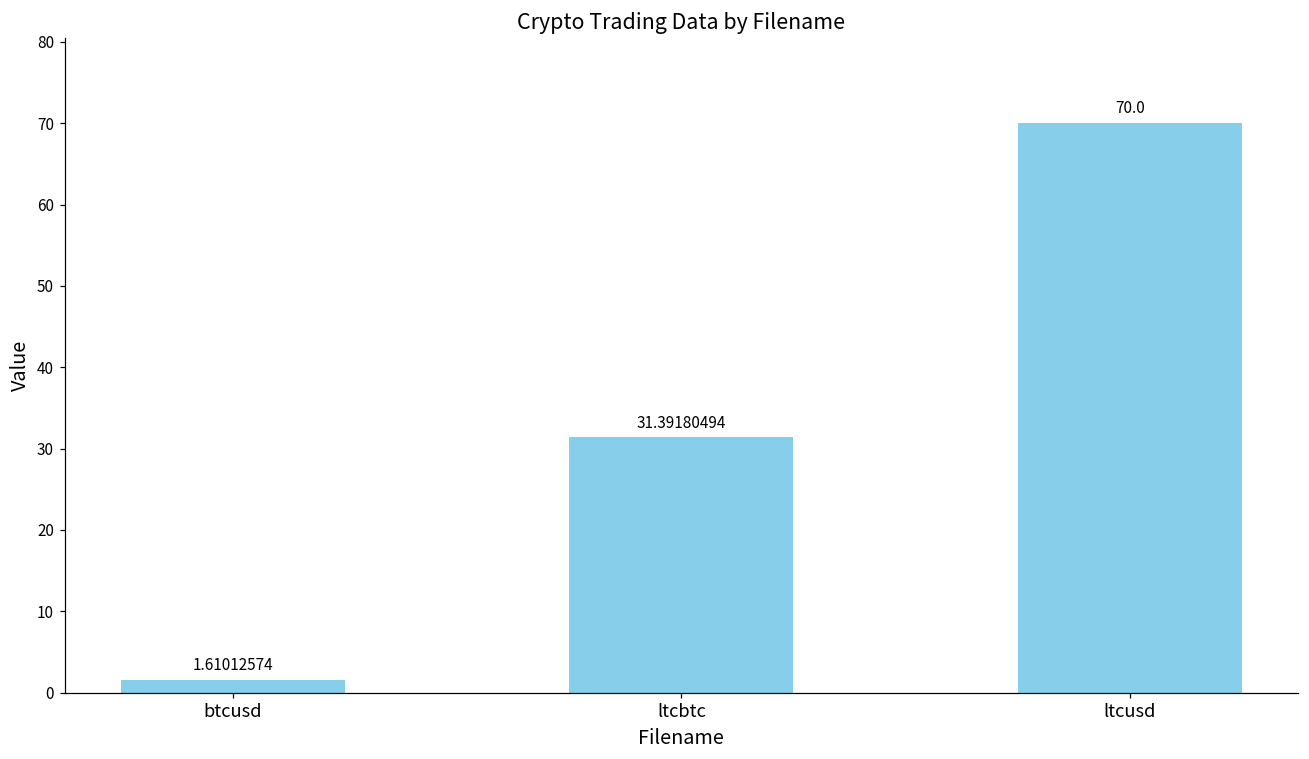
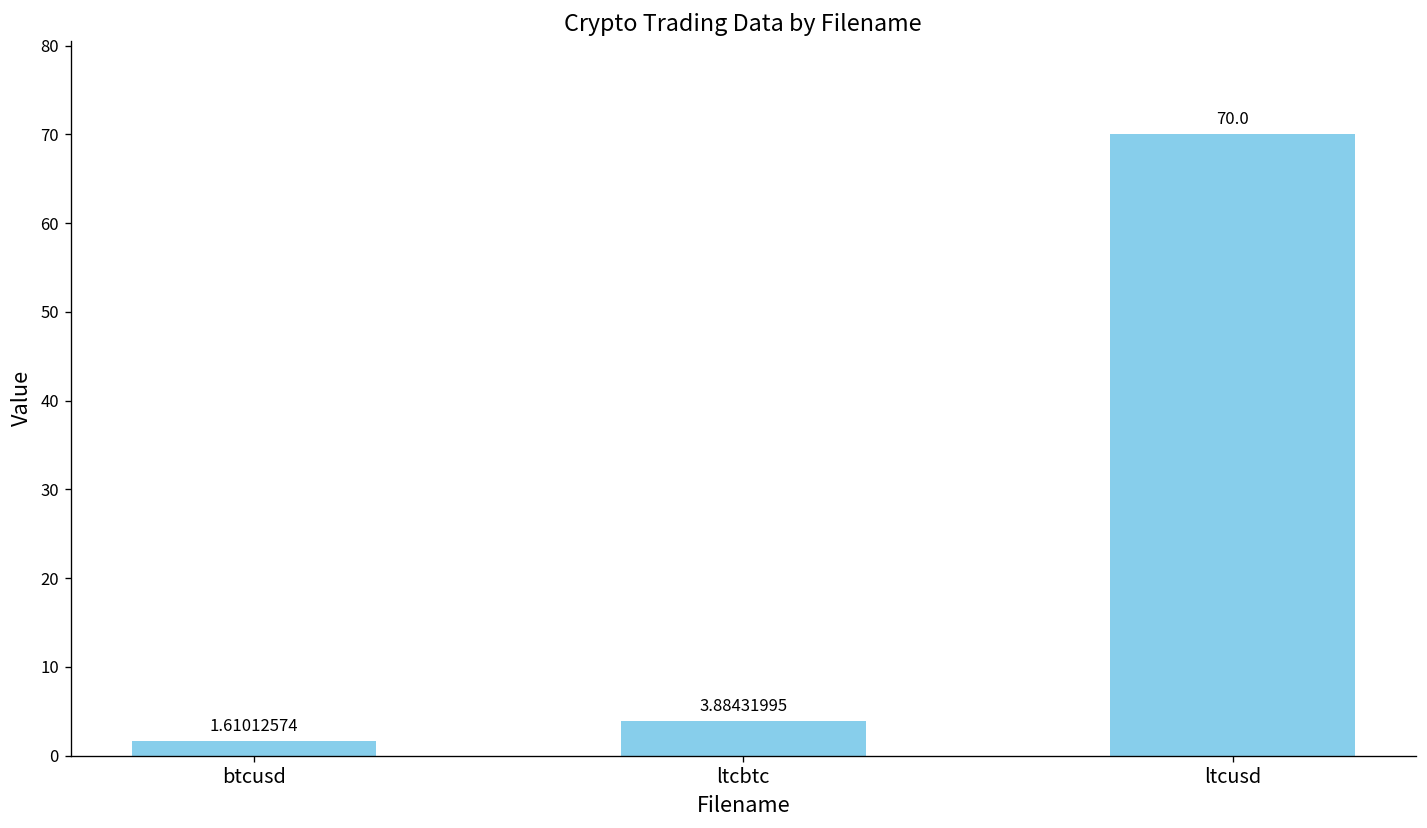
  {
    "btcusd": 1.61012574,
-   "ltcbtc": 31.39180494,
+   "ltcbtc": 3.88431995,
    "ltcusd": 70.0
  }
